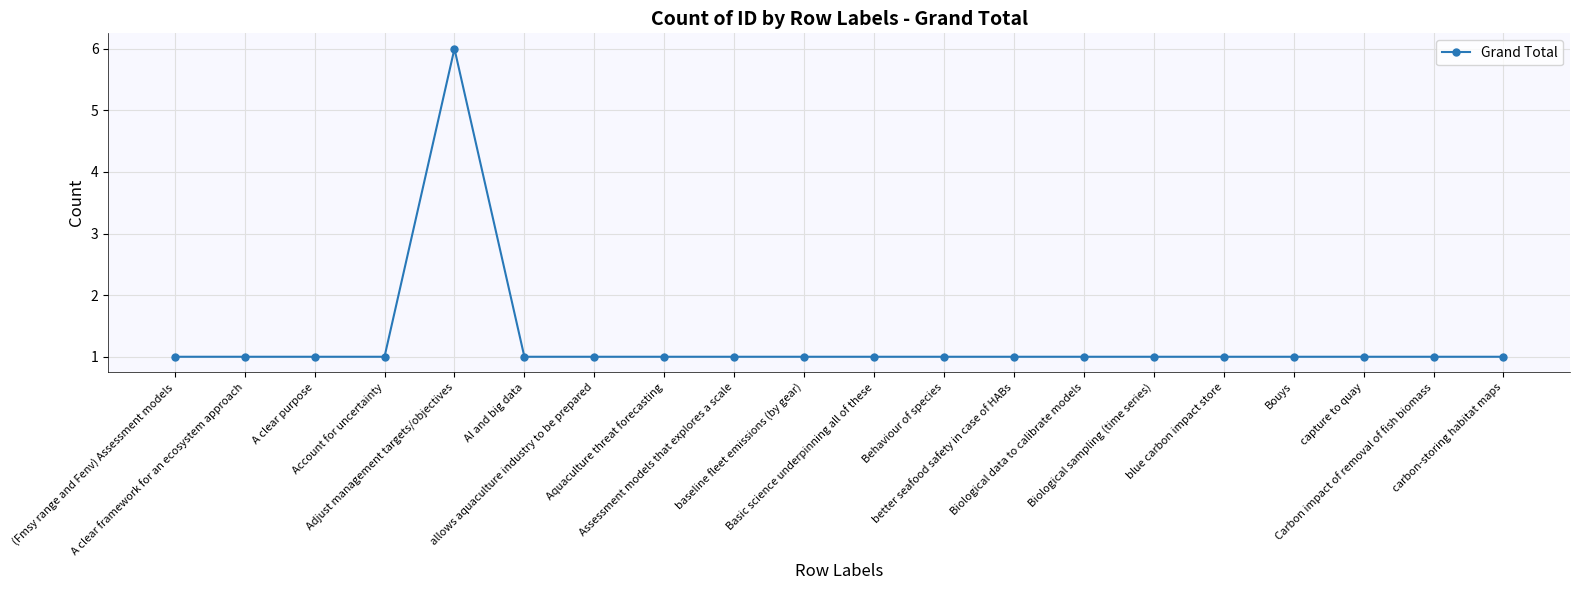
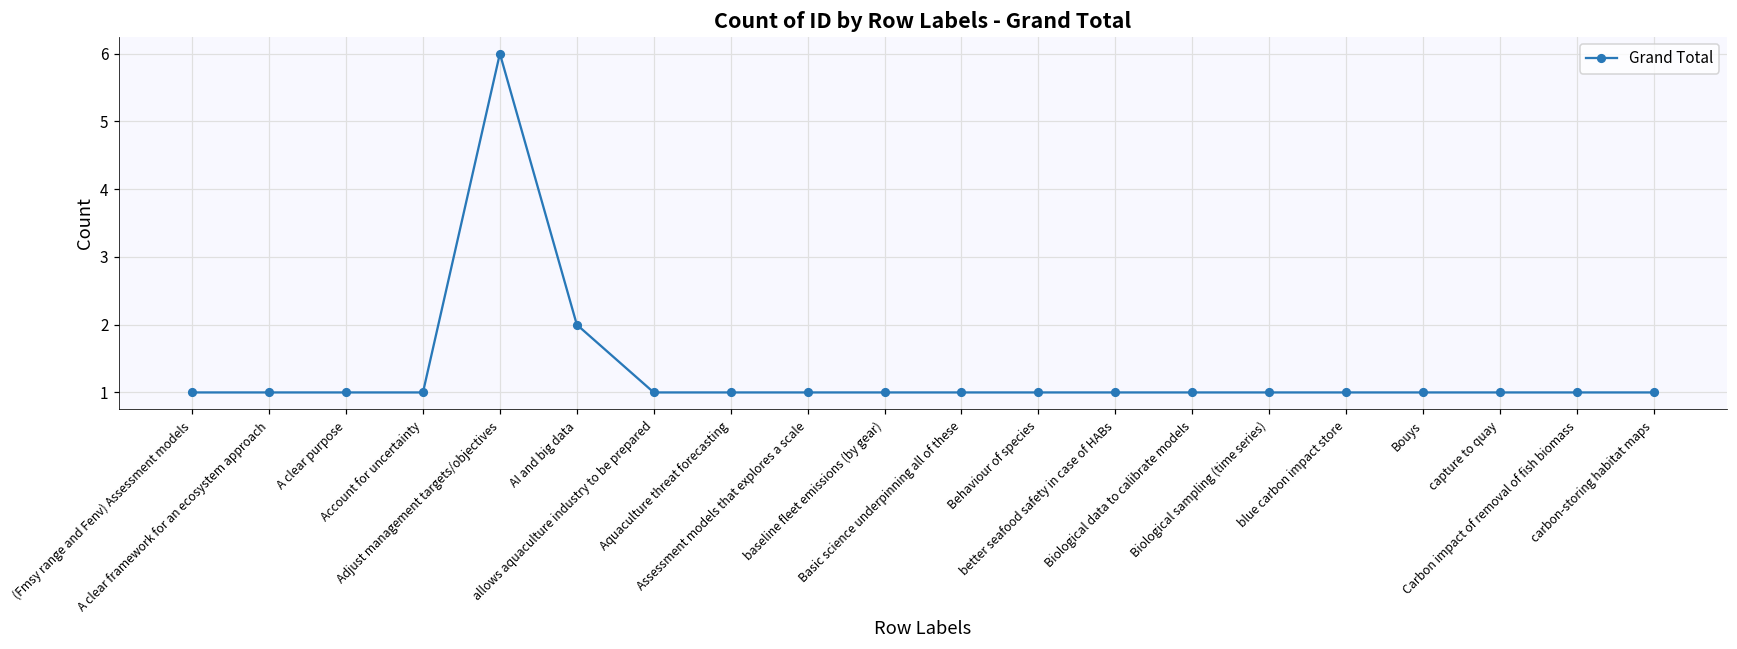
  {
    "(Fmsy range and Fenv) Assessment models": 1,
    "A clear framework for an ecosystem approach": 1,
    "A clear purpose": 1,
    "Account for uncertainty": 1,
    "Adjust management targets/objectives": 6,
-   "AI and big data": 1,
+   "AI and big data": 2,
    "allows aquaculture industry to be prepared": 1,
    "Aquaculture threat forecasting": 1,
    "Assessment models that explores a scale": 1,
    "baseline fleet emissions (by gear)": 1,
    "Basic science underpinning all of these": 1,
    "Behaviour of species": 1,
    "better seafood safety in case of HABs": 1,
    "Biological data to calibrate models": 1,
    "Biological sampling (time series)": 1,
    "blue carbon impact store": 1,
    "Bouys": 1,
    "capture to quay": 1,
    "Carbon impact of removal of fish biomass": 1,
    "carbon-storing habitat maps": 1
  }
